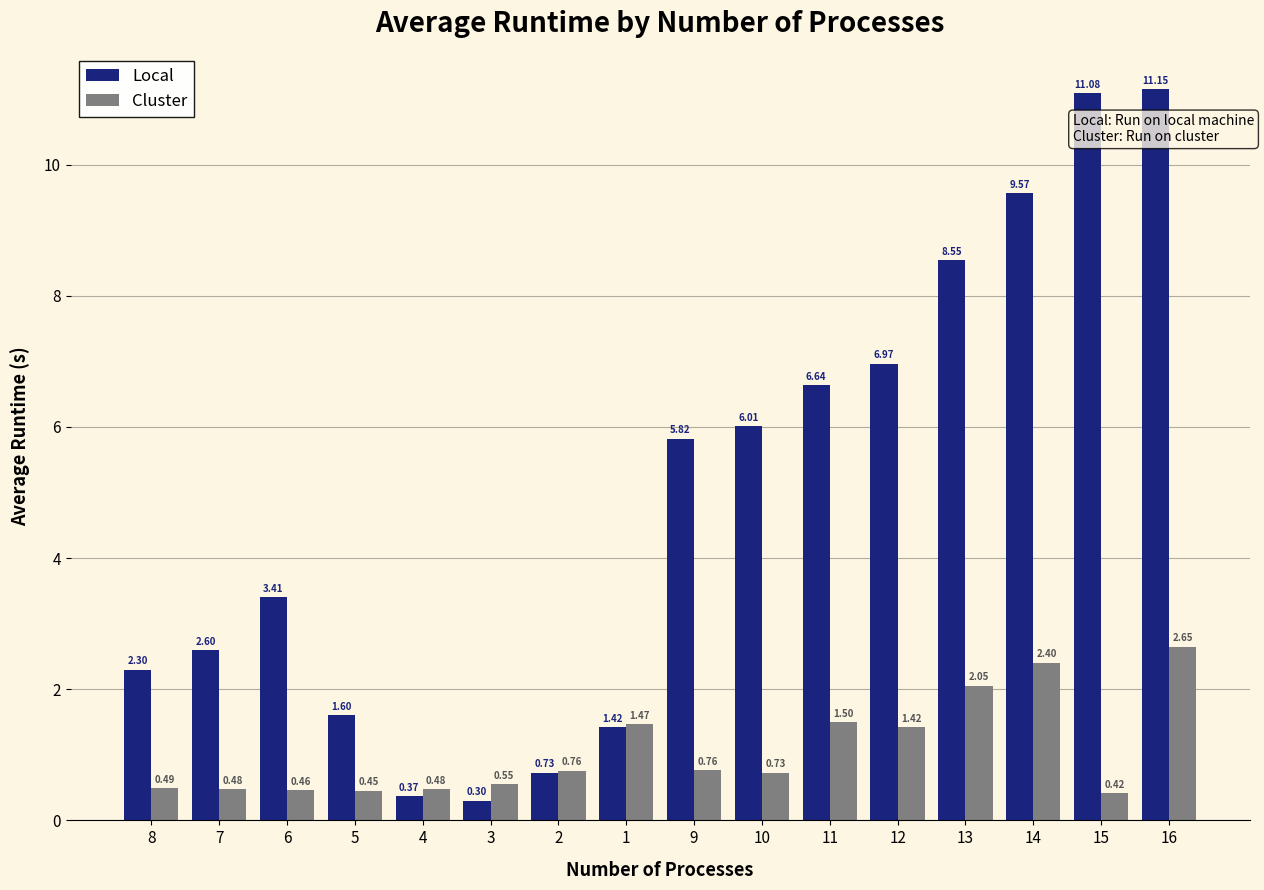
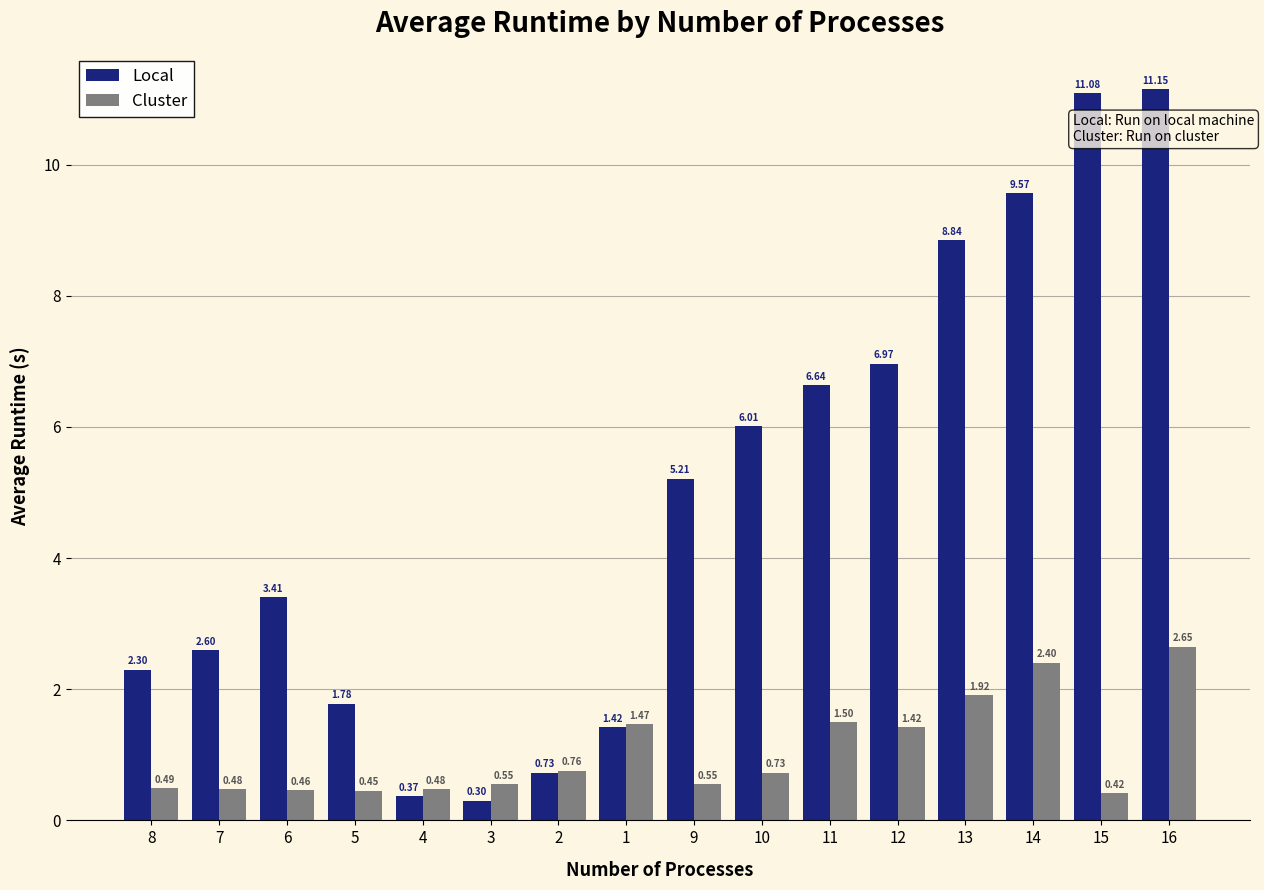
  {
    "Local": {
      "8": 2.30,
      "7": 2.60,
      "6": 3.41,
-     "5": 1.60,
+     "5": 1.78,
      "4": 0.37,
      "3": 0.30,
      "2": 0.73,
      "1": 1.42,
-     "9": 5.82,
+     "9": 5.21,
      "10": 6.01,
      "11": 6.64,
      "12": 6.97,
-     "13": 8.55,
+     "13": 8.84,
      "14": 9.57,
      "15": 11.08,
      "16": 11.15
    },
    "Cluster": {
      "8": 0.49,
      "7": 0.48,
      "6": 0.46,
      "5": 0.45,
      "4": 0.48,
      "3": 0.55,
      "2": 0.76,
      "1": 1.47,
-     "9": 0.76,
+     "9": 0.55,
      "10": 0.73,
      "11": 1.50,
      "12": 1.42,
-     "13": 2.05,
+     "13": 1.92,
      "14": 2.40,
      "15": 0.42,
      "16": 2.65
    }
  }
